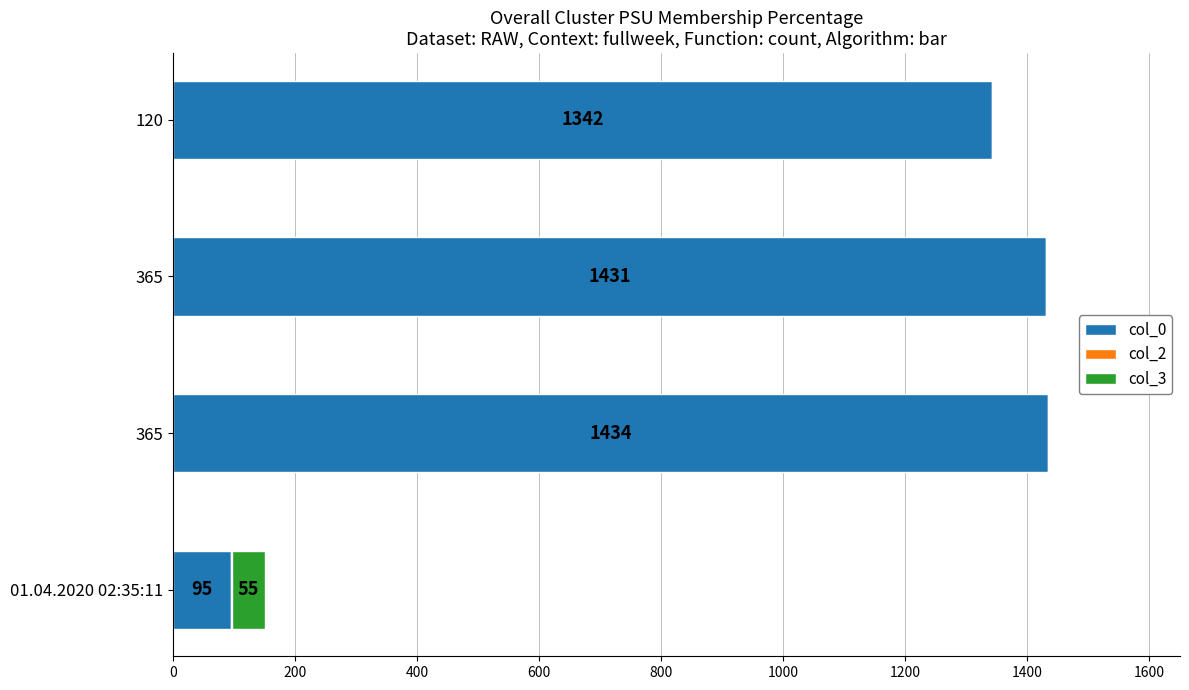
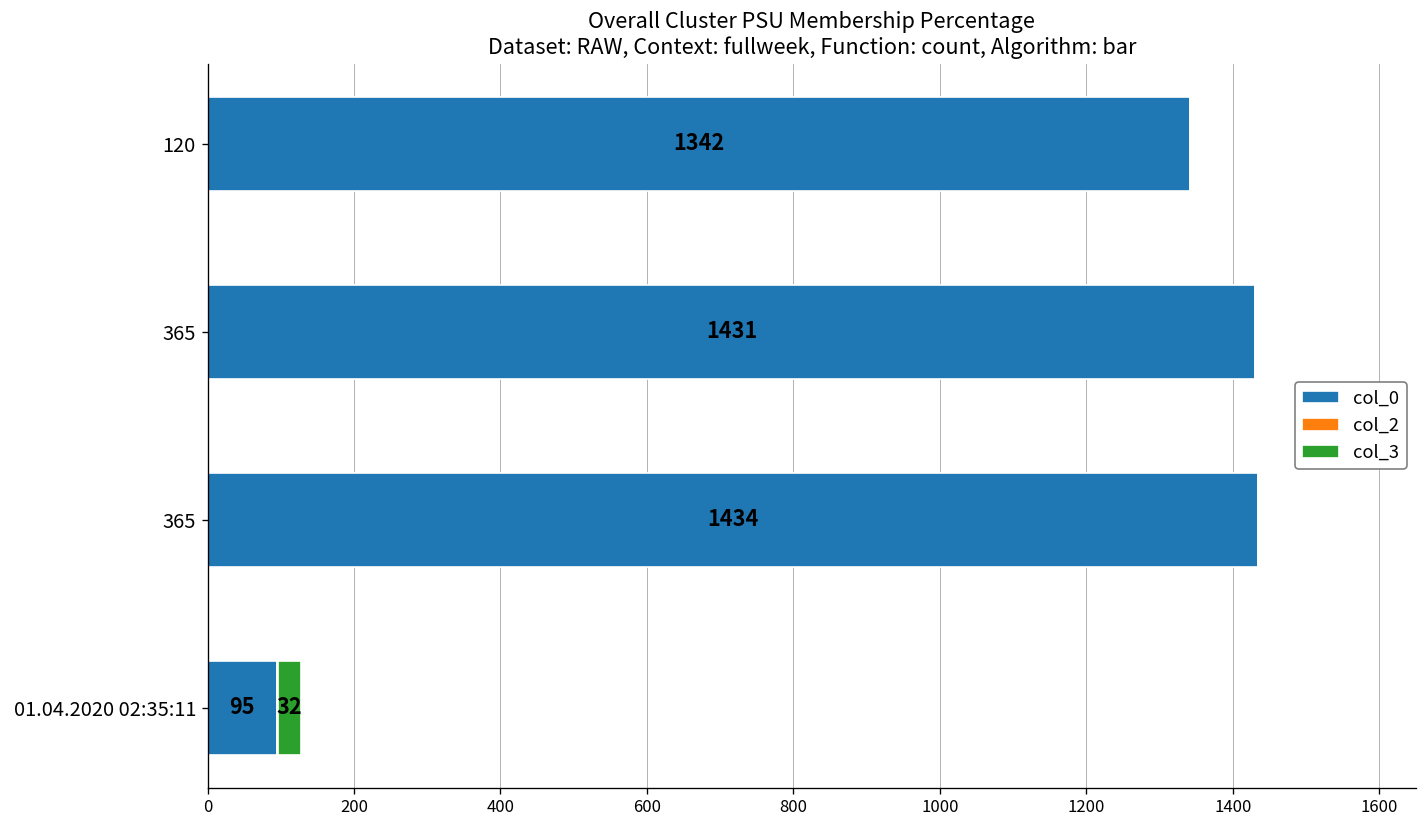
  {
    "col_0": {
      "120": 1342,
      "01.04.2020 02:35:11": 95
    },
    "col_3": {
-     "01.04.2020 02:35:11": 55
+     "01.04.2020 02:35:11": 32
    }
  }
